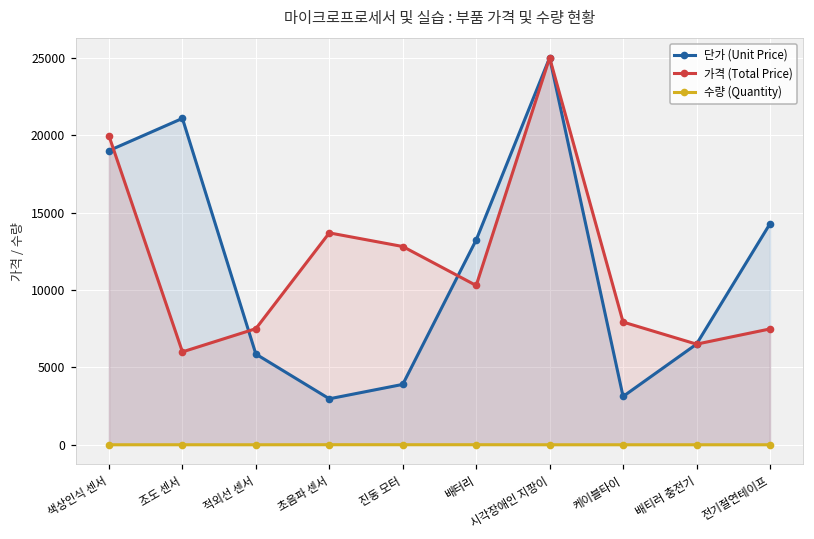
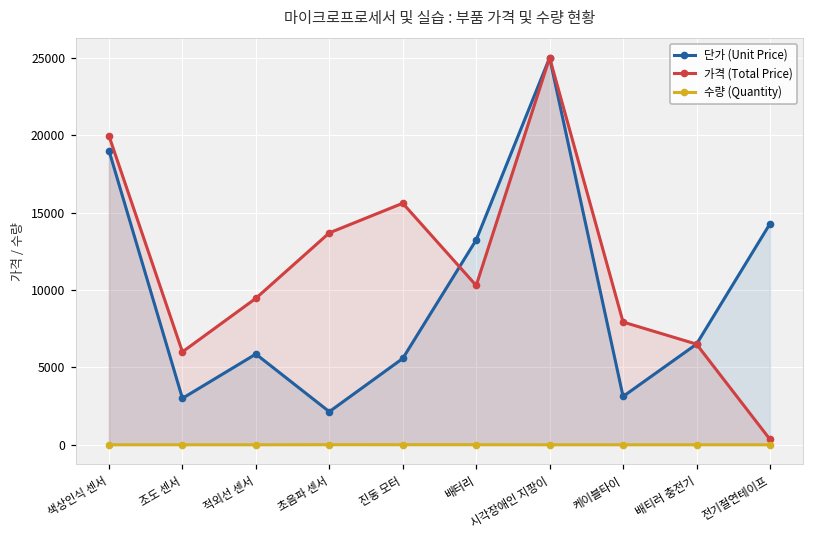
  {
    "단가 (Unit Price)": {
      "색상인식 센서": 19000,
-     "조도 센서": 21100,
+     "조도 센서": 3000,
      "적외선 센서": 5900,
-     "초음파 센서": 3000,
-     "진동 모터": 3900,
+     "초음파 센서": 2100,
+     "진동 모터": 5600,
      "배터리": 13200,
      "케이블타이": 3100,
      "전기절연테이프": 14300
    },
    "가격 (Total Price)": {
      "색상인식 센서": 20000,
      "조도 센서": 6000,
-     "적외선 센서": 7500,
+     "적외선 센서": 9500,
      "초음파 센서": 13700,
-     "진동 모터": 12800,
+     "진동 모터": 15600,
      "배터리": 10300,
      "케이블타이": 7900,
-     "전기절연테이프": 7500
+     "전기절연테이프": 400
    },
    "수량 (Quantity)": {
      "색상인식 센서": 0,
      "조도 센서": 0,
      "적외선 센서": 0,
      "초음파 센서": 0,
      "진동 모터": 0,
      "배터리": 0,
      "시각장애인 지팡이": 0,
      "케이블타이": 0,
      "배티러 충전기": 0,
      "전기절연테이프": 0
    }
  }
